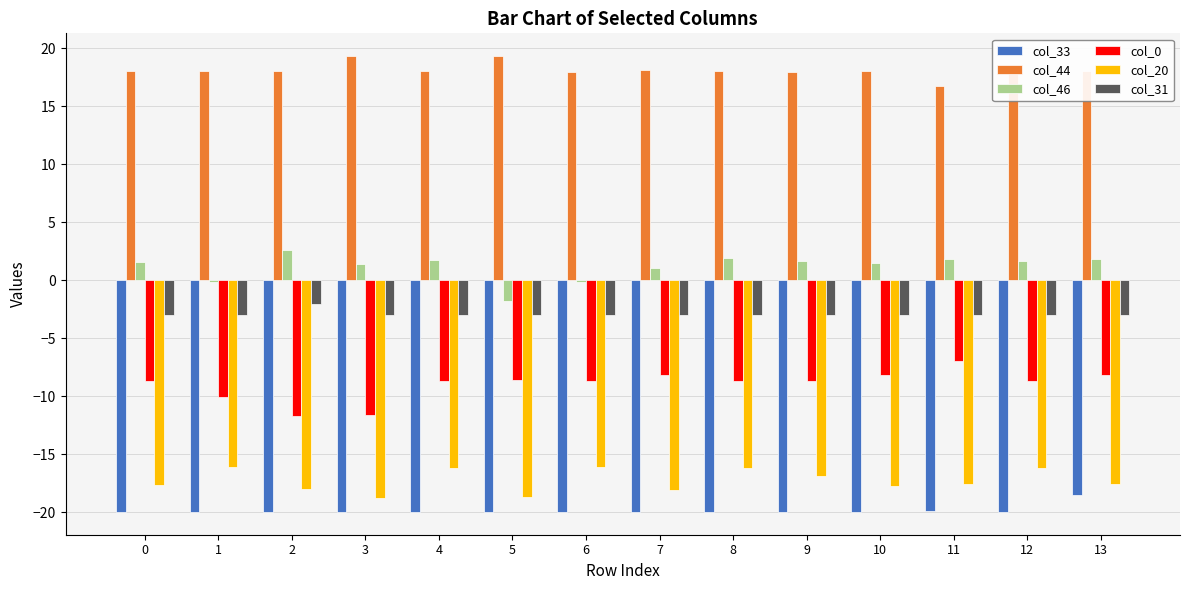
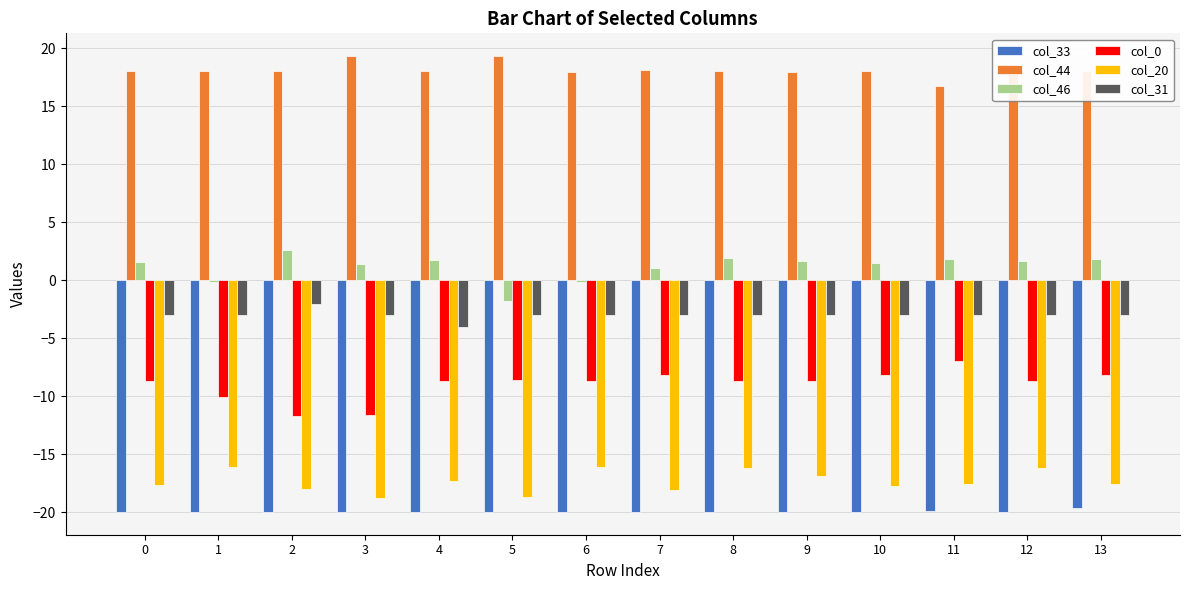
  {
    "col_33": {
      "0": -20.0,
      "1": -20.0,
      "2": -20.0,
      "3": -20.0,
      "4": -20.0,
      "5": -20.0,
      "6": -20.0,
      "7": -20.0,
      "8": -20.0,
      "9": -20.0,
      "10": -20.0,
      "11": -19.9,
      "12": -20.0,
-     "13": -18.5
+     "13": -19.6
    },
    "col_44": {
      "0": 18.0,
      "1": 18.0,
      "2": 18.0,
      "3": 19.3,
      "4": 18.0,
      "5": 19.3,
      "6": 18.0,
      "7": 18.1,
      "8": 18.0,
      "9": 18.0,
      "10": 18.0,
      "11": 16.8
    },
    "col_46": {
      "0": 1.6,
      "2": 2.6,
      "3": 1.4,
      "4": 1.8,
      "5": -1.8,
      "7": 1.0,
      "8": 1.9,
      "9": 1.7,
      "10": 1.4,
      "11": 1.9,
      "12": 1.7,
      "13": 1.8
    },
    "col_0": {
      "0": -8.7,
      "1": -10.1,
      "2": -11.7,
      "3": -11.6,
      "4": -8.7,
      "5": -8.6,
      "6": -8.7,
      "7": -8.2,
      "8": -8.7,
      "9": -8.7,
      "10": -8.2,
      "11": -7.0,
      "12": -8.7,
      "13": -8.2
    },
    "col_20": {
      "0": -17.7,
      "1": -16.1,
      "2": -18.0,
      "3": -18.8,
-     "4": -16.2,
+     "4": -17.3,
      "5": -18.7,
      "6": -16.1,
      "7": -18.1,
      "8": -16.2,
      "9": -16.9,
      "10": -17.7,
      "11": -17.6,
      "12": -16.2,
      "13": -17.6
    },
    "col_31": {
      "0": -3.0,
      "1": -3.0,
      "2": -2.0,
      "3": -3.0,
-     "4": -3.0,
+     "4": -4.1,
      "5": -3.0,
      "6": -3.0,
      "7": -3.0,
      "8": -3.0,
      "9": -3.0,
      "10": -3.0,
      "11": -3.0,
      "12": -3.0,
      "13": -3.0
    }
  }
